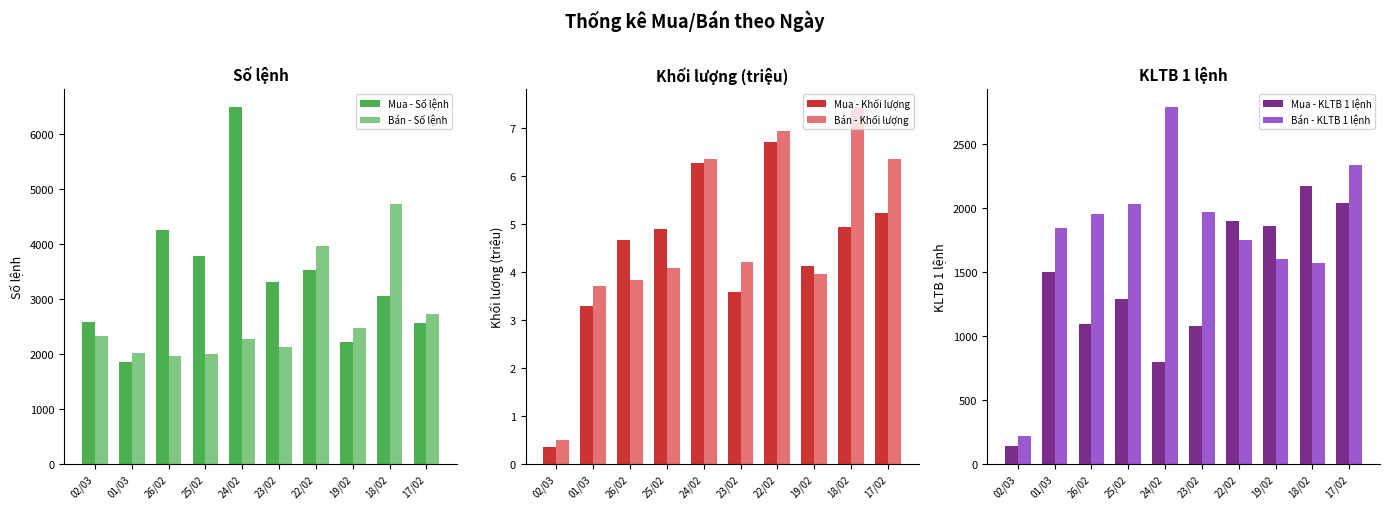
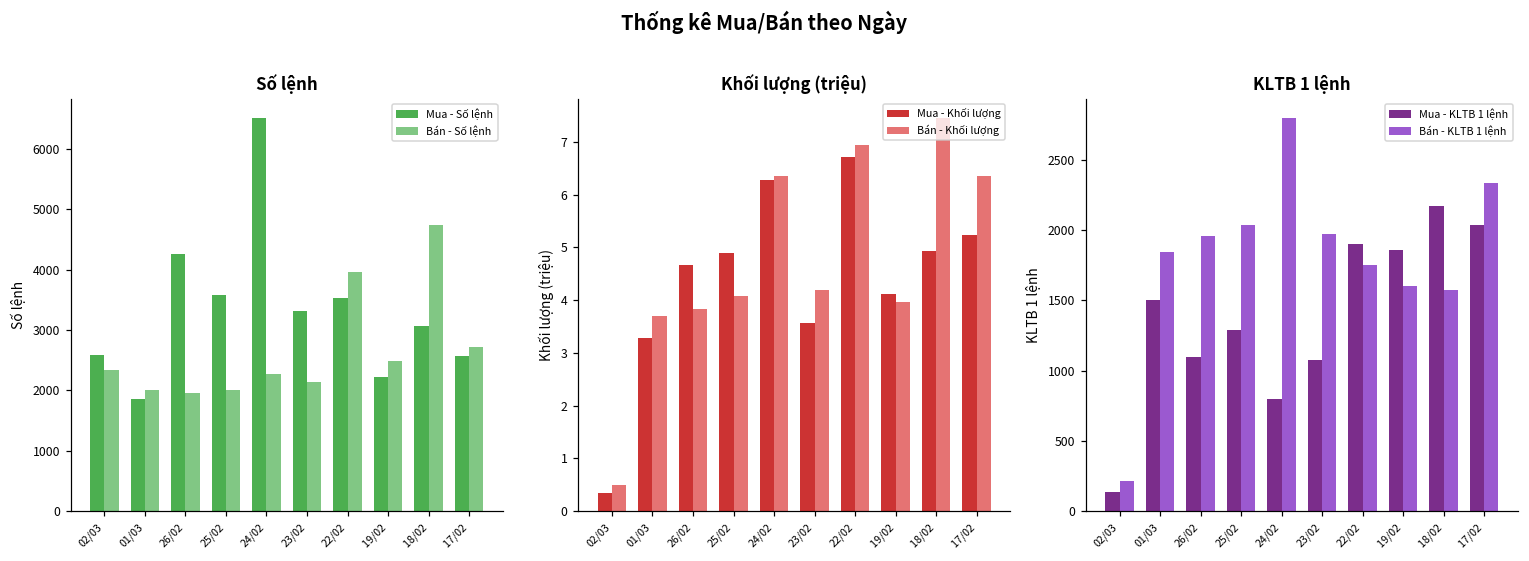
  {
    "Số lệnh": {
      "Mua - Số lệnh": {
        "02/03": 2600,
        "01/03": 1900,
        "26/02": 4300,
-       "25/02": 3800,
+       "25/02": 3600,
        "24/02": 6500,
        "23/02": 3300,
        "22/02": 3500,
        "19/02": 2200,
        "18/02": 3100,
        "17/02": 2600
      },
      "Bán - Số lệnh": {
        "02/03": 2300,
        "01/03": 2000,
        "26/02": 2000,
        "25/02": 2000,
        "24/02": 2300,
        "23/02": 2100,
        "22/02": 4000,
        "19/02": 2500,
        "18/02": 4700,
        "17/02": 2700
      }
    },
    "Khối lượng (triệu)": {
      "Mua - Khối lượng": {
        "02/03": 0.3,
        "01/03": 3.3,
        "26/02": 4.7,
        "25/02": 4.9,
        "24/02": 6.3,
        "23/02": 3.6,
        "22/02": 6.7,
        "19/02": 4.1,
        "18/02": 4.9,
        "17/02": 5.2
      },
      "Bán - Khối lượng": {
        "02/03": 0.5,
        "01/03": 3.7,
        "26/02": 3.8,
        "25/02": 4.1,
        "24/02": 6.4,
        "23/02": 4.2,
        "22/02": 6.9,
        "19/02": 4.0,
        "17/02": 6.4
      }
    },
    "KLTB 1 lệnh": {
      "Mua - KLTB 1 lệnh": {
        "02/03": 140,
        "01/03": 1500,
        "26/02": 1100,
        "25/02": 1290,
        "24/02": 800,
        "23/02": 1080,
        "22/02": 1900,
        "19/02": 1860,
        "18/02": 2170,
        "17/02": 2040
      },
      "Bán - KLTB 1 lệnh": {
        "02/03": 210,
        "01/03": 1850,
        "26/02": 1960,
        "25/02": 2040,
        "24/02": 2800,
        "23/02": 1970,
        "22/02": 1750,
        "19/02": 1600,
        "18/02": 1570,
        "17/02": 2340
      }
    }
  }
